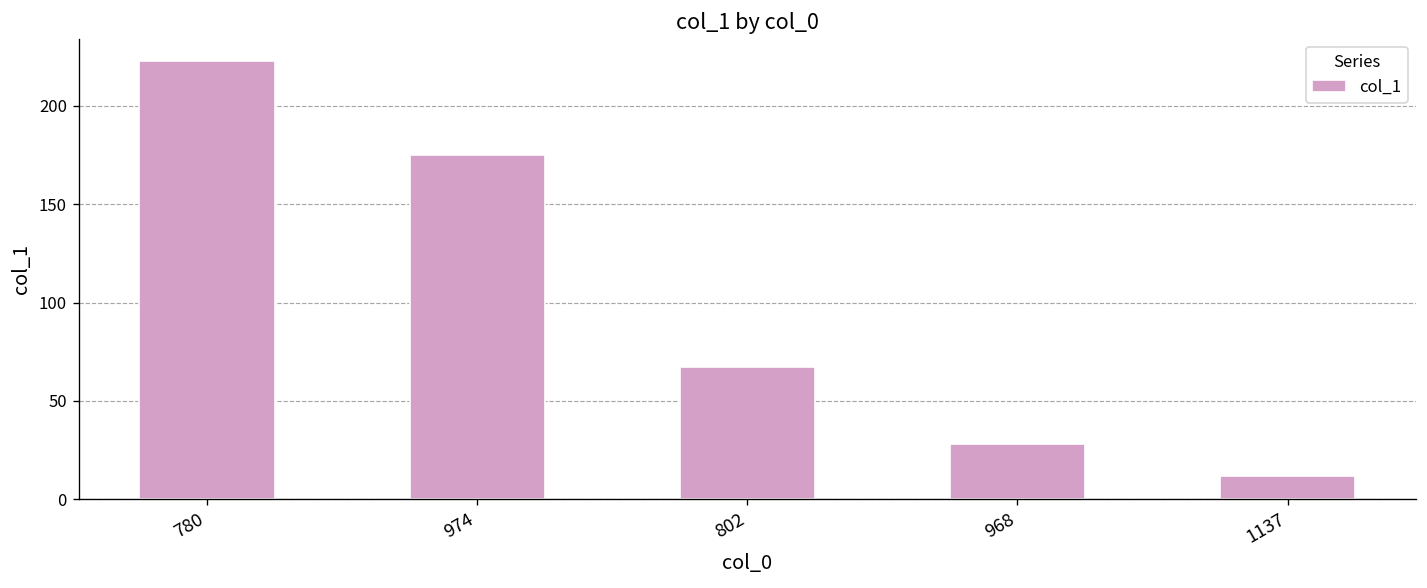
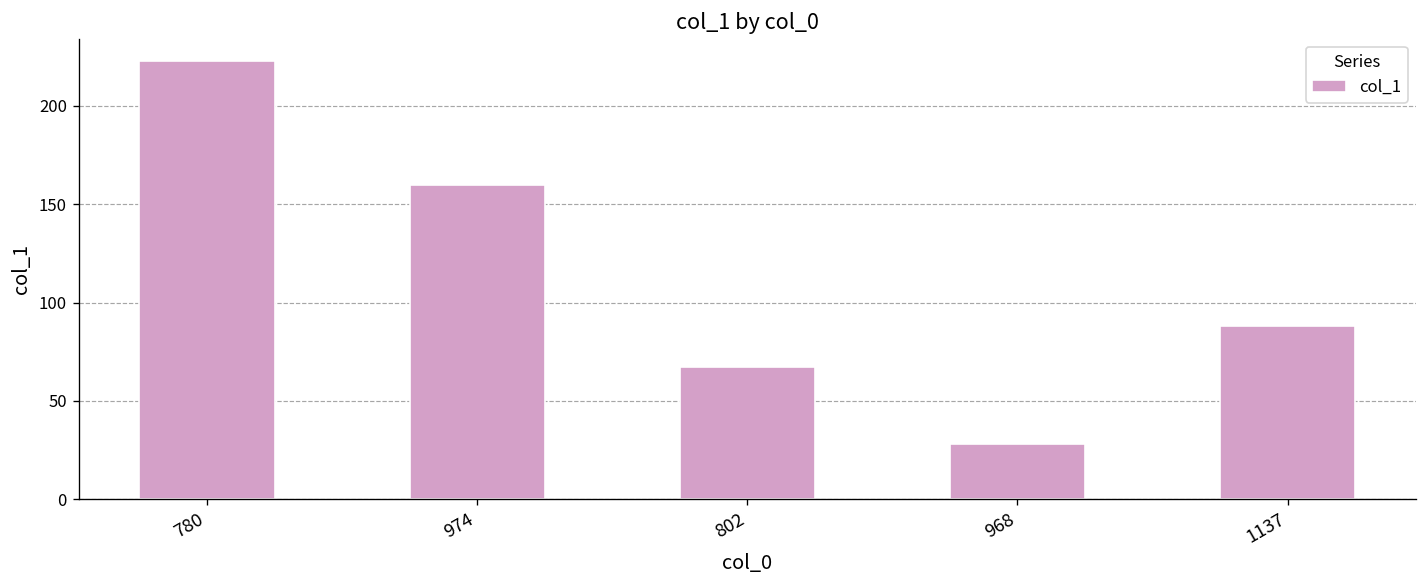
  {
    "780": 223,
-   "974": 175,
+   "974": 160,
    "802": 67,
    "968": 28,
-   "1137": 12
+   "1137": 88
  }
